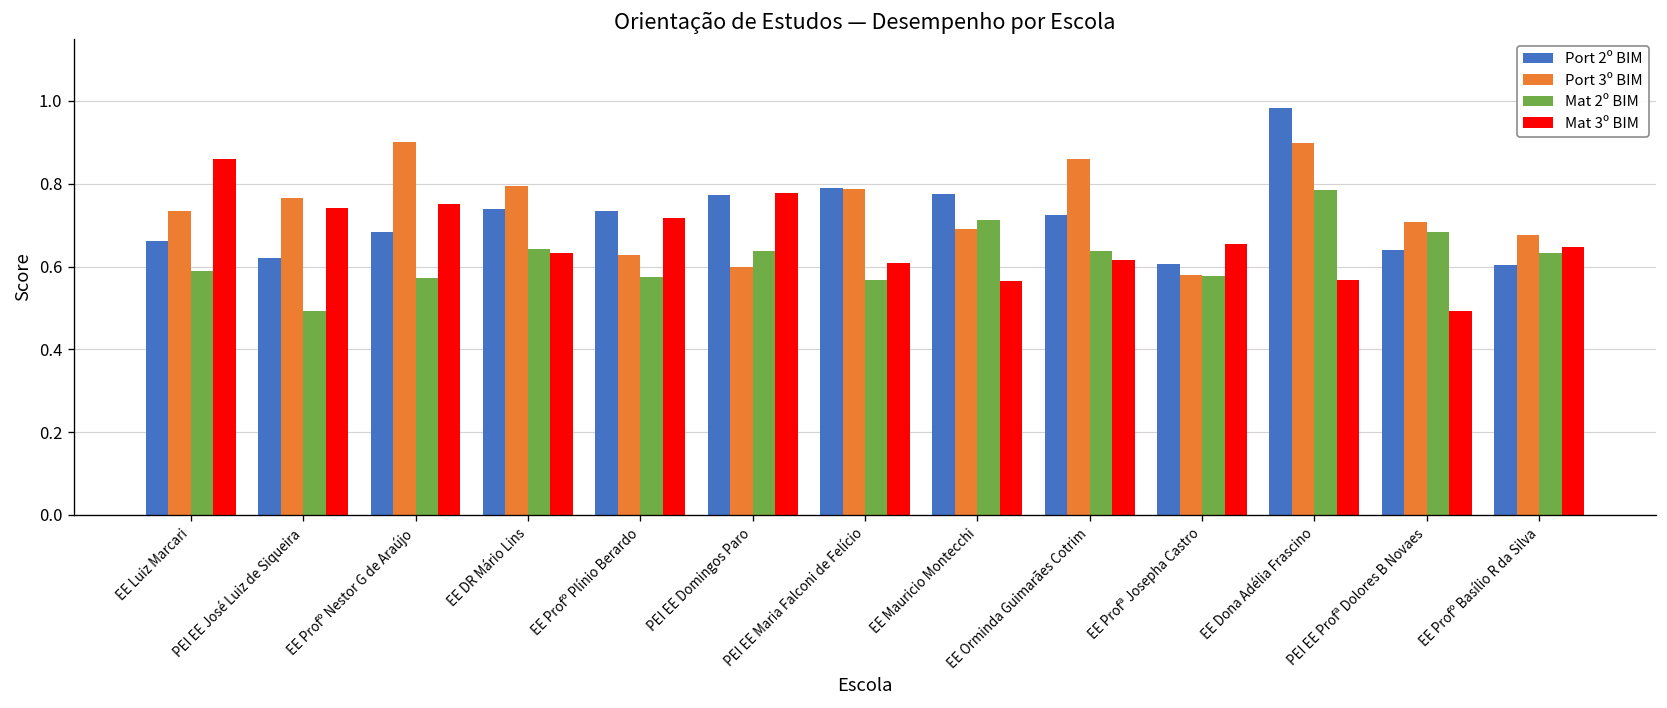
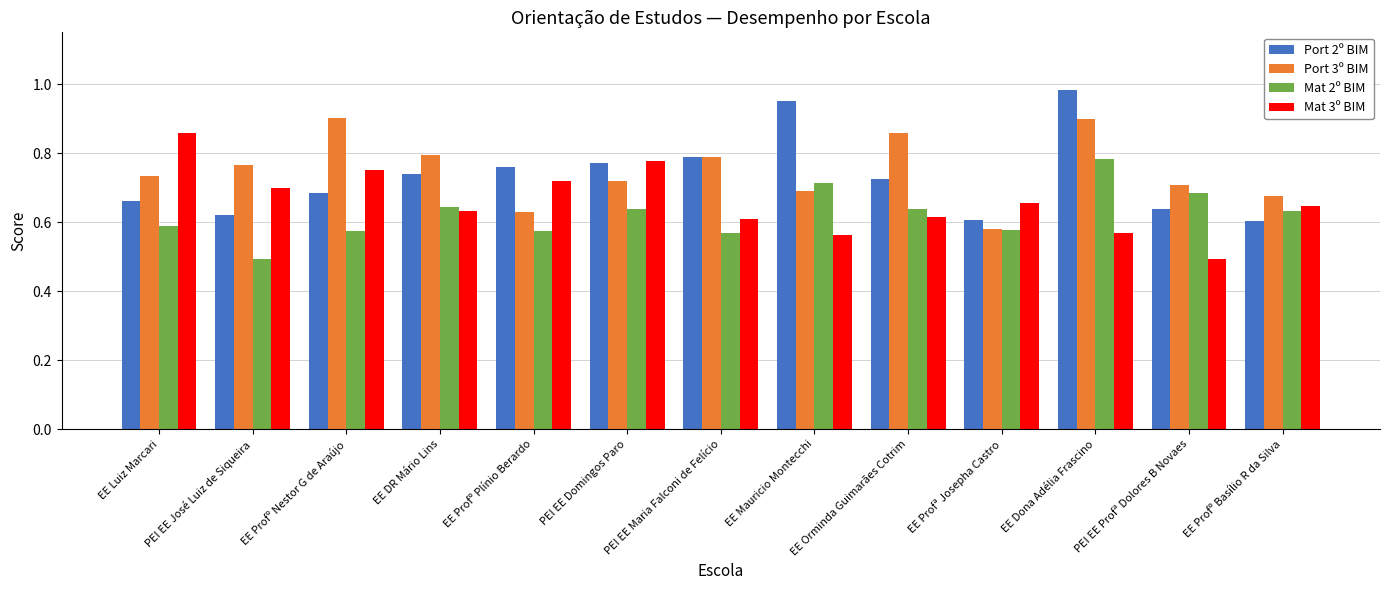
  {
    "Port 2º BIM": {
      "EE Luiz Marcari": 0.66,
      "PEI EE José Luiz de Siqueira": 0.62,
      "EE Profº Nestor G de Araújo": 0.68,
      "EE DR Mário Lins": 0.74,
-     "EE Profº Plínio Berardo": 0.73,
+     "EE Profº Plínio Berardo": 0.76,
      "PEI EE Domingos Paro": 0.77,
      "PEI EE Maria Falconi de Felício": 0.79,
-     "EE Mauricio Montecchi": 0.77,
+     "EE Mauricio Montecchi": 0.95,
      "EE Orminda Guimarães Cotrim": 0.73,
      "EE Profª Josepha Castro": 0.61,
      "EE Dona Adélia Frascino": 0.98,
      "PEI EE Profª Dolores B Novaes": 0.64,
      "EE Profº Basílio R da Silva": 0.60
    },
    "Port 3º BIM": {
      "EE Luiz Marcari": 0.73,
      "PEI EE José Luiz de Siqueira": 0.77,
      "EE Profº Nestor G de Araújo": 0.90,
      "EE DR Mário Lins": 0.80,
      "EE Profº Plínio Berardo": 0.63,
-     "PEI EE Domingos Paro": 0.60,
+     "PEI EE Domingos Paro": 0.72,
      "PEI EE Maria Falconi de Felício": 0.79,
      "EE Mauricio Montecchi": 0.69,
      "EE Orminda Guimarães Cotrim": 0.86,
      "EE Profª Josepha Castro": 0.58,
      "EE Dona Adélia Frascino": 0.90,
      "PEI EE Profª Dolores B Novaes": 0.71,
      "EE Profº Basílio R da Silva": 0.68
    },
    "Mat 2º BIM": {
      "EE Luiz Marcari": 0.59,
      "PEI EE José Luiz de Siqueira": 0.49,
      "EE Profº Nestor G de Araújo": 0.57,
      "EE DR Mário Lins": 0.64,
      "EE Profº Plínio Berardo": 0.58,
      "PEI EE Domingos Paro": 0.64,
      "PEI EE Maria Falconi de Felício": 0.57,
      "EE Mauricio Montecchi": 0.71,
      "EE Orminda Guimarães Cotrim": 0.64,
      "EE Profª Josepha Castro": 0.58,
      "EE Dona Adélia Frascino": 0.78,
      "PEI EE Profª Dolores B Novaes": 0.68,
      "EE Profº Basílio R da Silva": 0.63
    },
    "Mat 3º BIM": {
      "EE Luiz Marcari": 0.86,
-     "PEI EE José Luiz de Siqueira": 0.74,
+     "PEI EE José Luiz de Siqueira": 0.70,
      "EE Profº Nestor G de Araújo": 0.75,
      "EE DR Mário Lins": 0.63,
      "EE Profº Plínio Berardo": 0.72,
      "PEI EE Domingos Paro": 0.78,
      "PEI EE Maria Falconi de Felício": 0.61,
      "EE Mauricio Montecchi": 0.56,
      "EE Orminda Guimarães Cotrim": 0.62,
      "EE Profª Josepha Castro": 0.65,
      "EE Dona Adélia Frascino": 0.57,
      "PEI EE Profª Dolores B Novaes": 0.49,
      "EE Profº Basílio R da Silva": 0.65
    }
  }
